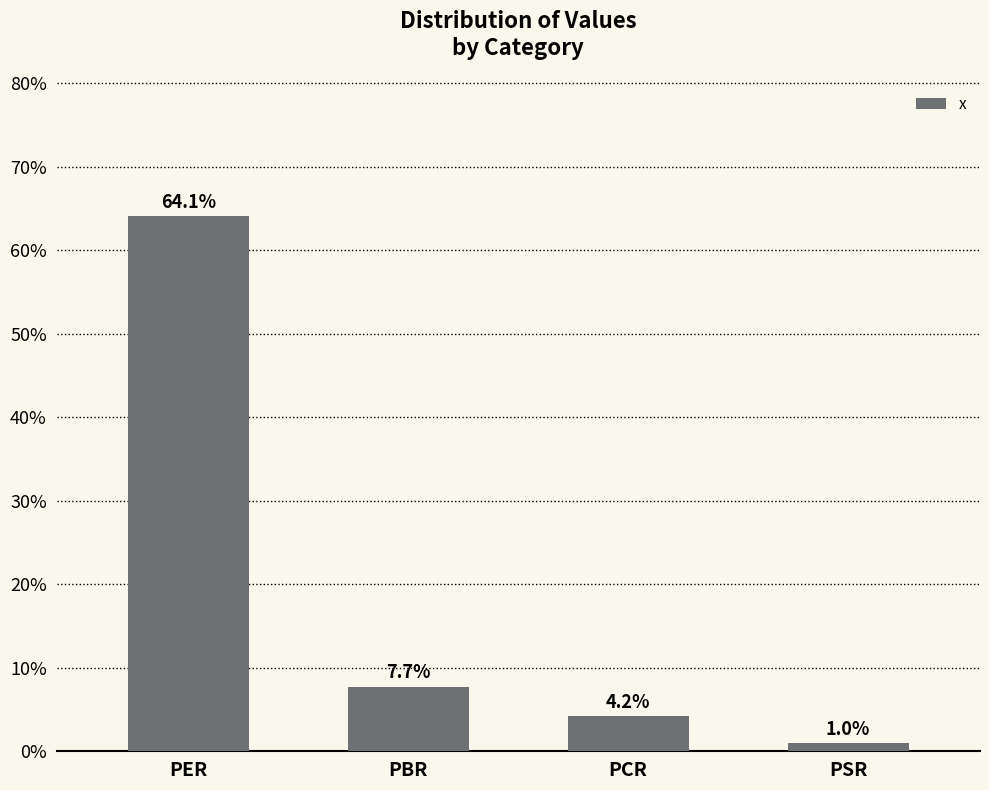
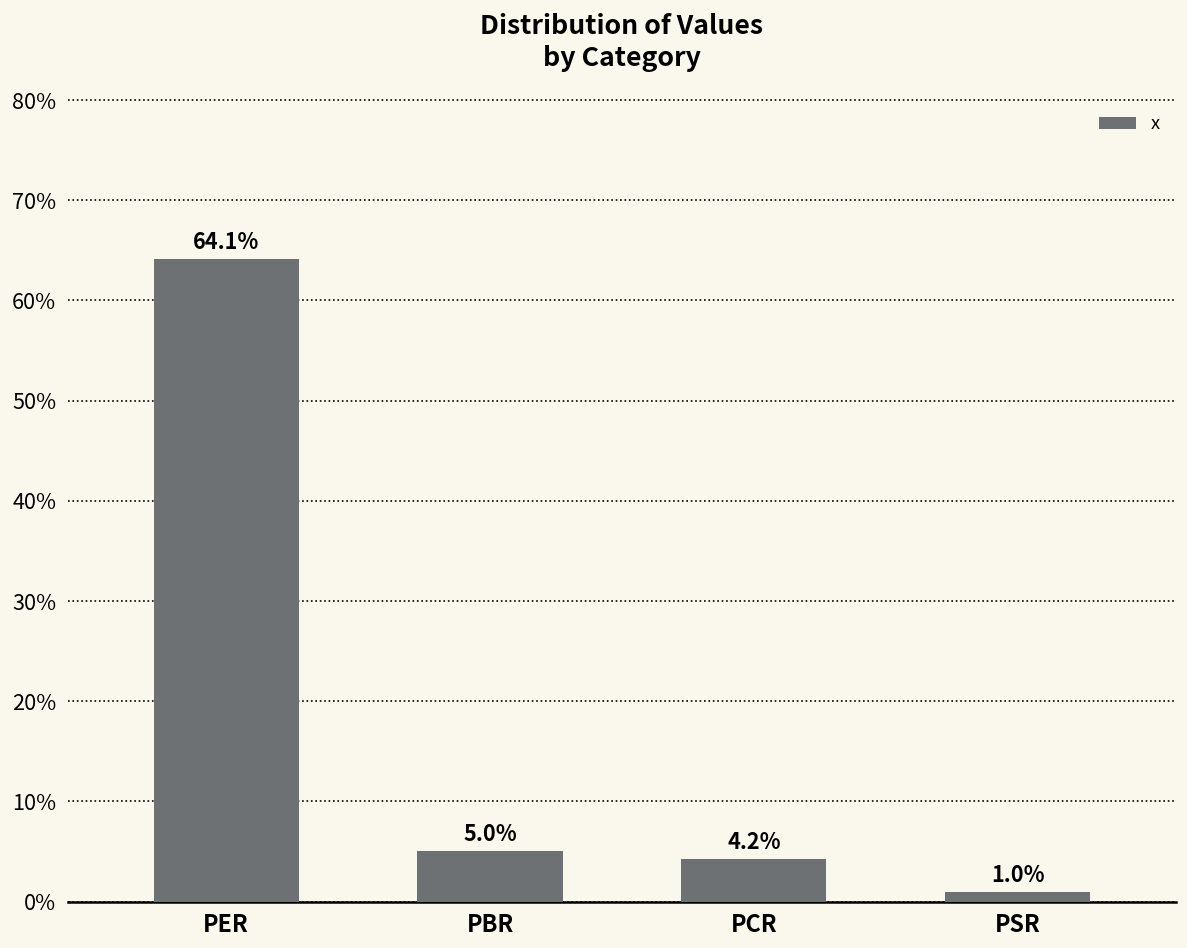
  {
    "PER": "64.1%",
-   "PBR": "7.7%",
+   "PBR": "5.0%",
    "PCR": "4.2%",
    "PSR": "1.0%"
  }
